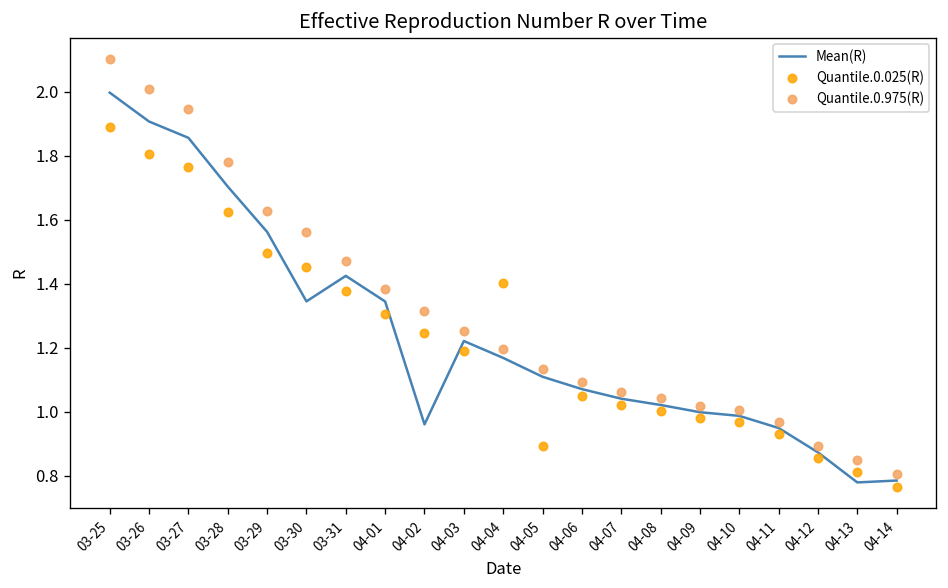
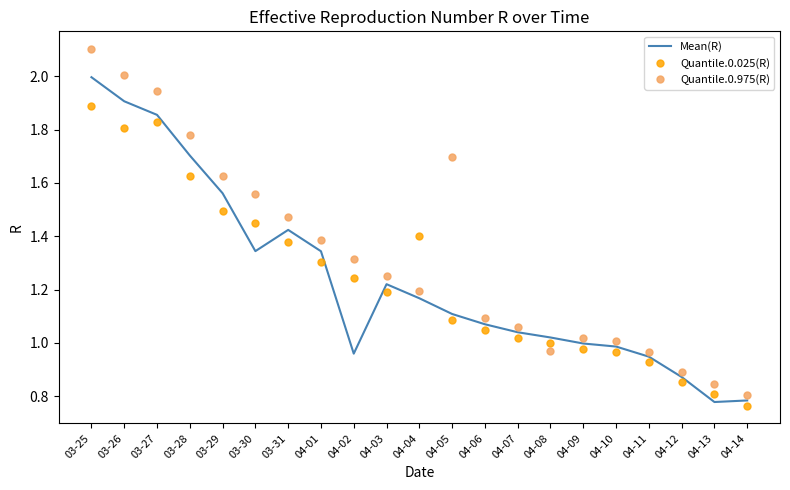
  {
    "Mean(R)": {
      "03-25": 2.00,
      "03-26": 1.91,
      "03-27": 1.86,
      "03-28": 1.70,
      "03-29": 1.56,
      "03-30": 1.34,
      "03-31": 1.42,
      "04-01": 1.34,
      "04-02": 0.96,
      "04-03": 1.22,
      "04-04": 1.17,
      "04-05": 1.11,
      "04-06": 1.07,
      "04-07": 1.04,
      "04-08": 1.02,
      "04-09": 1.00,
      "04-10": 0.99,
      "04-11": 0.95,
      "04-12": 0.87,
      "04-13": 0.78,
      "04-14": 0.78
    },
    "Quantile.0.025(R)": {
      "03-25": 1.89,
      "03-26": 1.81,
-     "03-27": 1.77,
+     "03-27": 1.83,
      "03-28": 1.62,
      "03-29": 1.50,
      "03-30": 1.45,
      "03-31": 1.38,
      "04-01": 1.30,
      "04-02": 1.25,
      "04-03": 1.19,
      "04-04": 1.40,
-     "04-05": 0.89,
+     "04-05": 1.08,
      "04-06": 1.05,
      "04-07": 1.02,
      "04-08": 1.00,
      "04-09": 0.98,
      "04-10": 0.97,
      "04-11": 0.93,
      "04-12": 0.85,
      "04-13": 0.81,
      "04-14": 0.77
    },
    "Quantile.0.975(R)": {
      "03-25": 2.10,
      "03-26": 2.01,
      "03-27": 1.95,
      "03-28": 1.78,
      "03-29": 1.63,
      "03-30": 1.56,
      "03-31": 1.47,
      "04-01": 1.38,
      "04-02": 1.32,
      "04-03": 1.25,
      "04-04": 1.20,
-     "04-05": 1.13,
+     "04-05": 1.70,
      "04-06": 1.09,
      "04-07": 1.06,
-     "04-08": 1.04,
+     "04-08": 0.97,
      "04-09": 1.02,
      "04-10": 1.01,
      "04-11": 0.97,
      "04-12": 0.89,
      "04-13": 0.85,
      "04-14": 0.80
    }
  }
